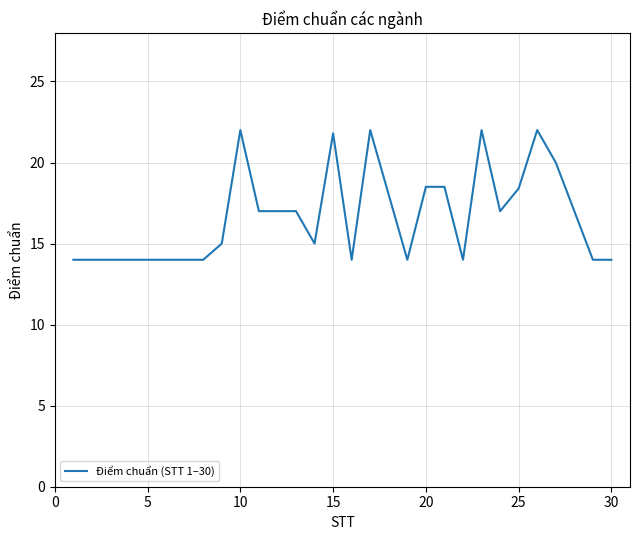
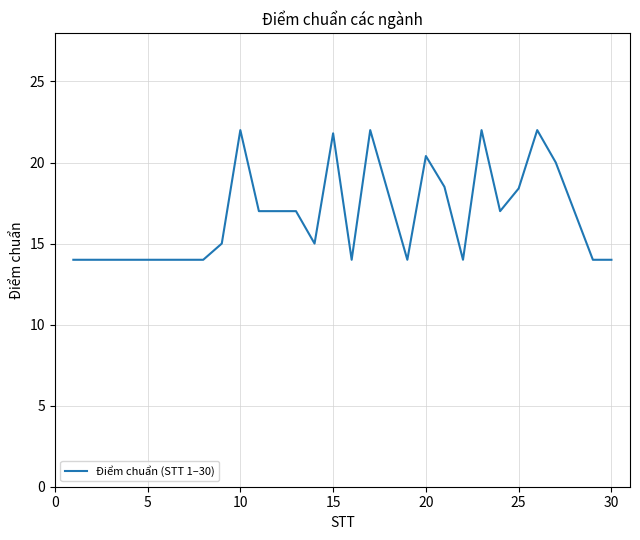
  {
    "5": 14.0,
    "10": 22.0,
    "15": 21.8,
-   "20": 18.5,
+   "20": 20.4,
    "25": 18.4,
    "30": 14.0
  }
